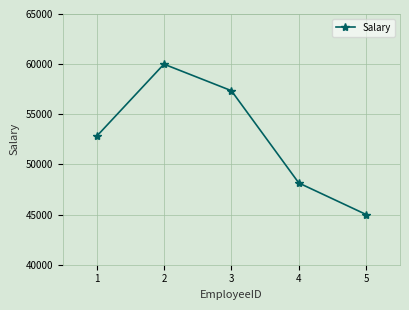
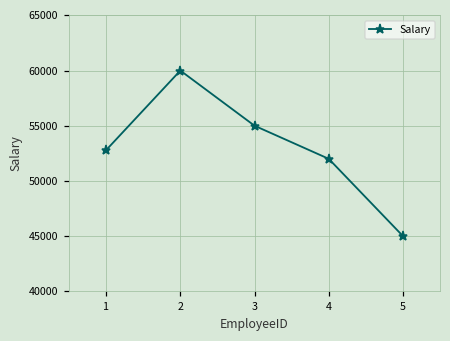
  {
    "1": 52800,
    "2": 60000,
-   "3": 57400,
-   "4": 48100,
+   "3": 55000,
+   "4": 52000,
    "5": 45000
  }
